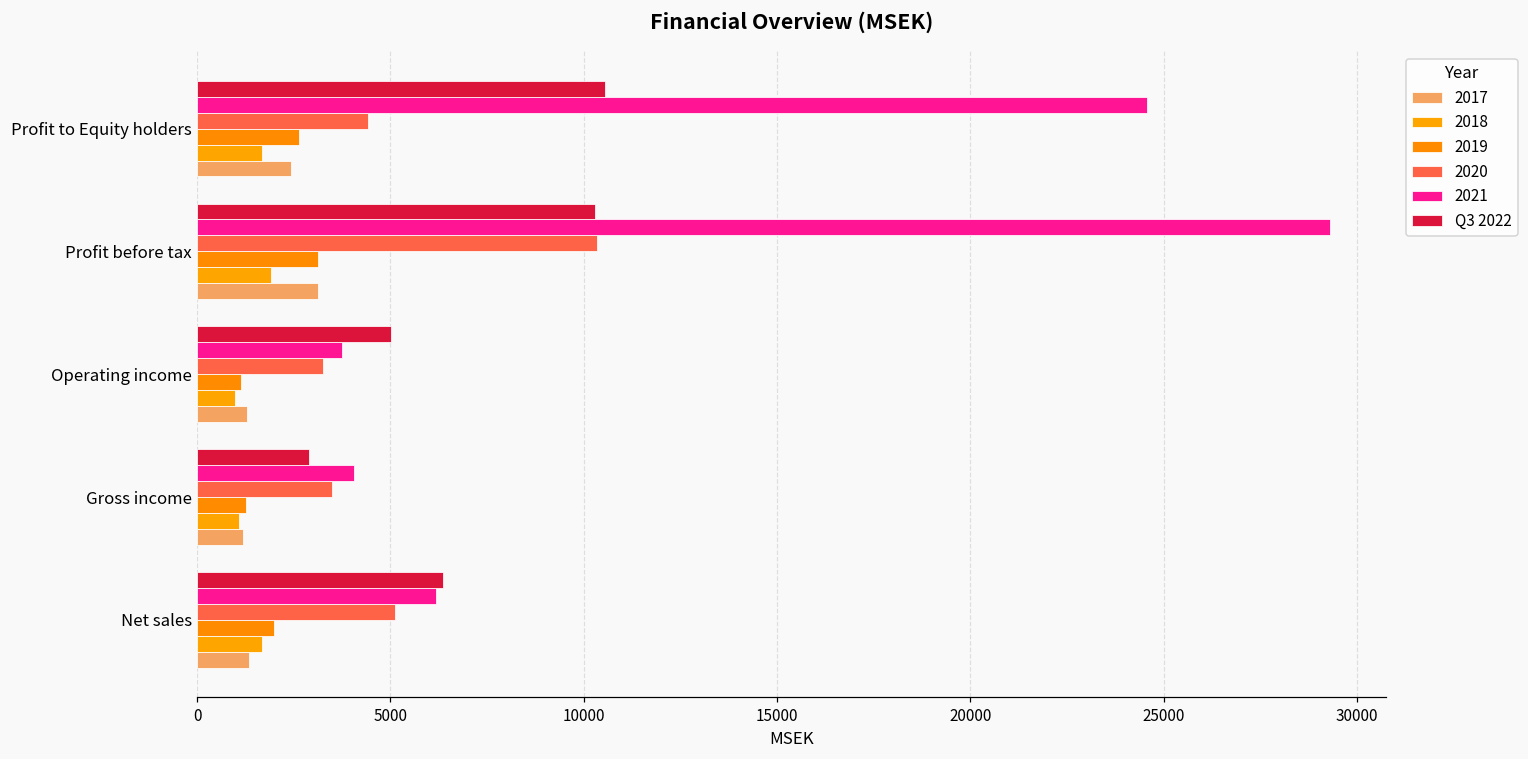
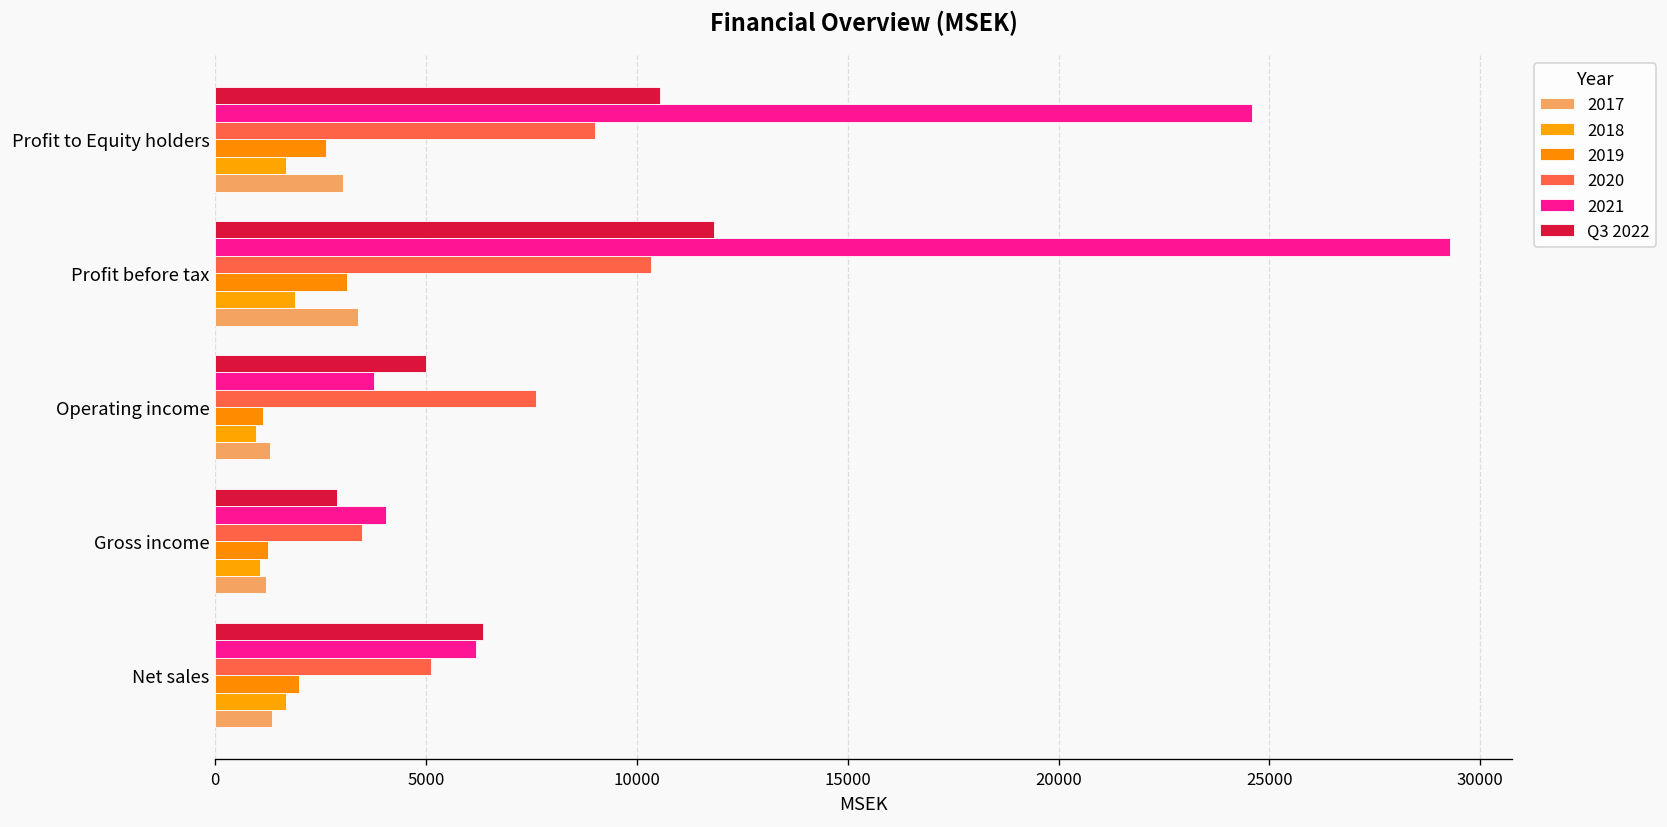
  {
    "2017": {
-     "Profit to Equity holders": 2400,
-     "Profit before tax": 3100,
+     "Profit to Equity holders": 3000,
+     "Profit before tax": 3400,
      "Operating income": 1300,
      "Gross income": 1200,
      "Net sales": 1300
    },
    "2020": {
-     "Profit to Equity holders": 4400,
+     "Profit to Equity holders": 9000,
      "Profit before tax": 10300,
-     "Operating income": 3300,
+     "Operating income": 7600,
      "Gross income": 3500,
      "Net sales": 5100
    },
    "2021": {
      "Profit to Equity holders": 24600,
      "Profit before tax": 29300,
      "Operating income": 3800,
      "Gross income": 4000,
      "Net sales": 6200
    },
    "Q3 2022": {
      "Profit to Equity holders": 10600,
-     "Profit before tax": 10300,
+     "Profit before tax": 11800,
      "Operating income": 5000,
      "Gross income": 2900,
      "Net sales": 6400
    }
  }
